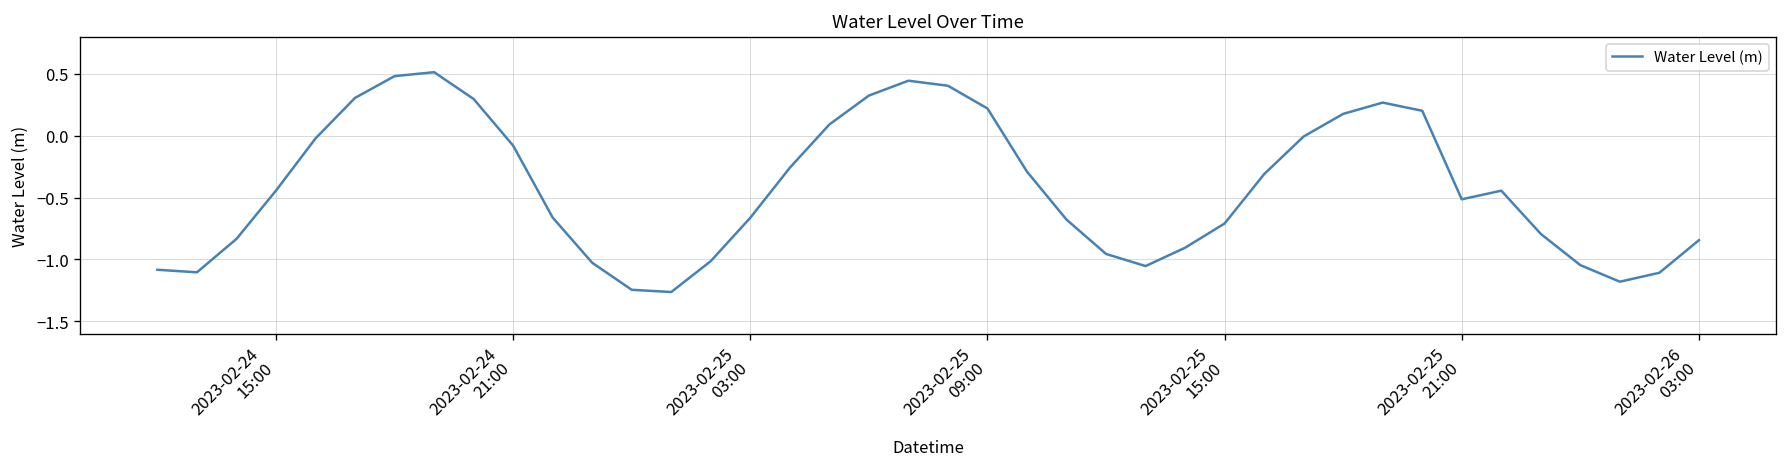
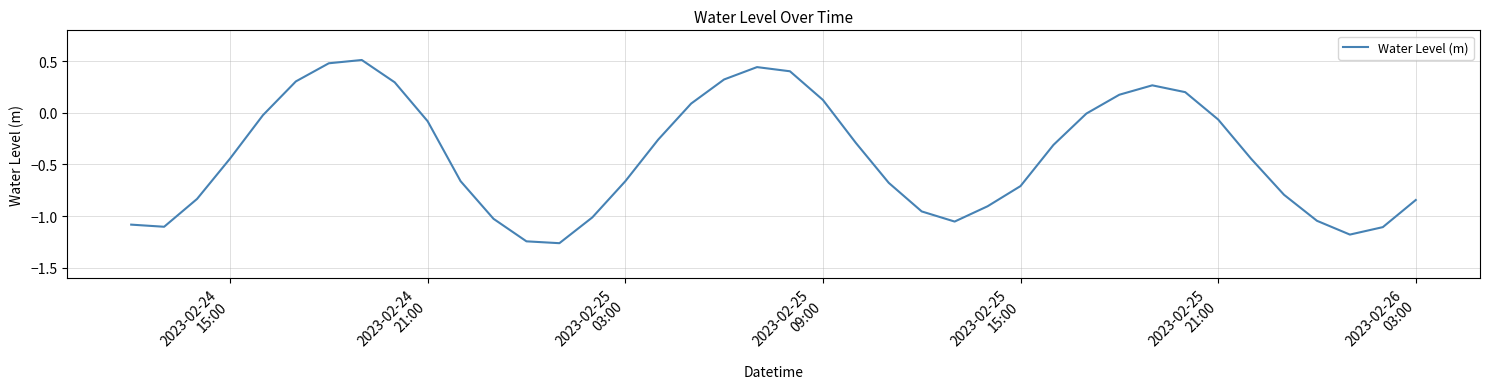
  {
    "2023-02-24 15:00": -0.44,
    "2023-02-24 21:00": -0.08,
    "2023-02-25 03:00": -0.66,
-   "2023-02-25 09:00": 0.22,
+   "2023-02-25 09:00": 0.13,
    "2023-02-25 15:00": -0.71,
-   "2023-02-25 21:00": -0.51,
+   "2023-02-25 21:00": -0.06,
    "2023-02-26 03:00": -0.84
  }
